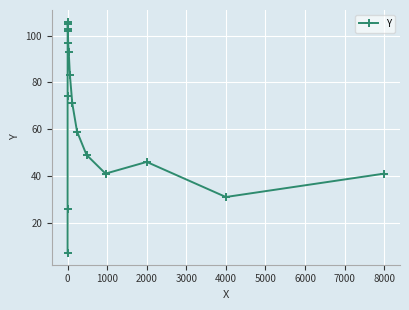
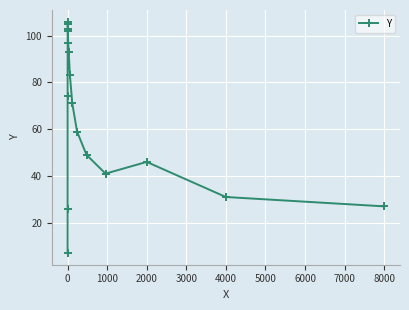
  {
    "2000": 46,
    "4000": 31,
-   "8000": 41
+   "8000": 27
  }
